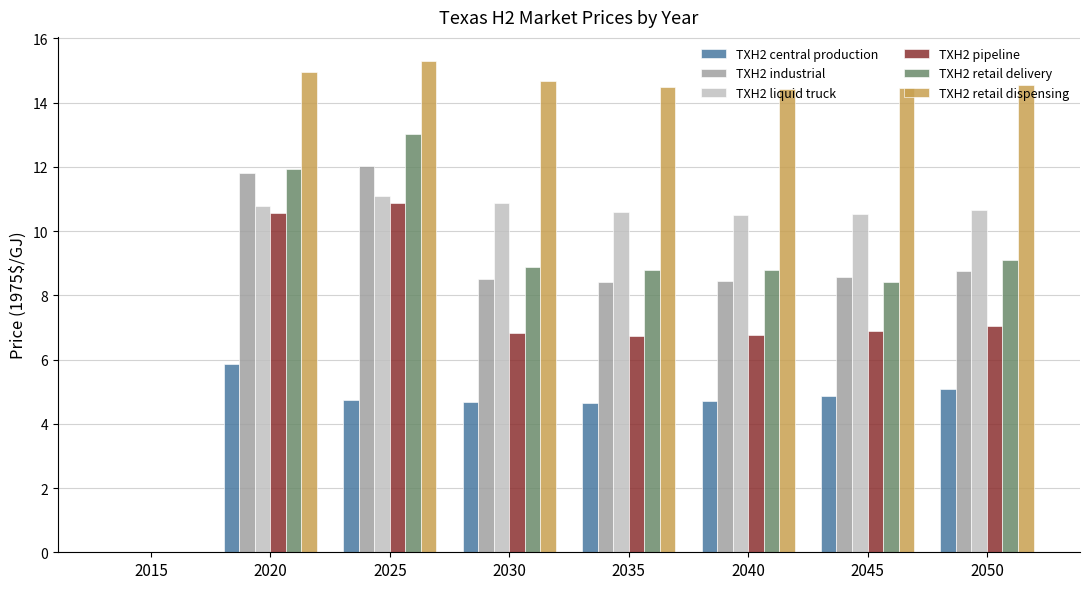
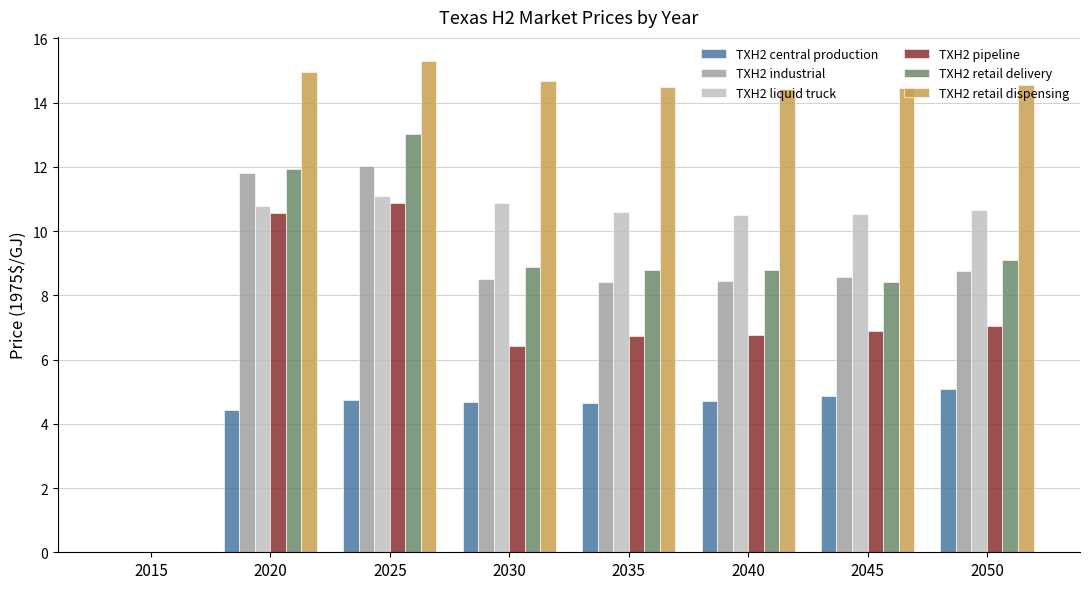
  {
    "TXH2 central production": {
      "2015": 0.0,
-     "2020": 5.9,
+     "2020": 4.4,
      "2025": 4.8,
      "2030": 4.7,
      "2035": 4.7,
      "2040": 4.7,
      "2045": 4.9,
      "2050": 5.1
    },
    "TXH2 pipeline": {
      "2015": 0.0,
      "2020": 10.6,
      "2025": 10.9,
-     "2030": 6.8,
+     "2030": 6.4,
      "2035": 6.7,
      "2040": 6.8,
      "2045": 6.9,
      "2050": 7.0
    },
    "TXH2 retail delivery": {
      "2015": 0.0,
      "2020": 11.9,
      "2025": 13.0,
      "2030": 8.9,
      "2035": 8.8,
      "2040": 8.8,
      "2045": 8.4,
      "2050": 9.1
    },
    "TXH2 retail dispensing": {
      "2015": 0.0,
      "2020": 15.0,
      "2025": 15.3,
      "2030": 14.7,
      "2035": 14.5,
      "2040": 14.4,
      "2045": 14.5,
      "2050": 14.6
    }
  }
